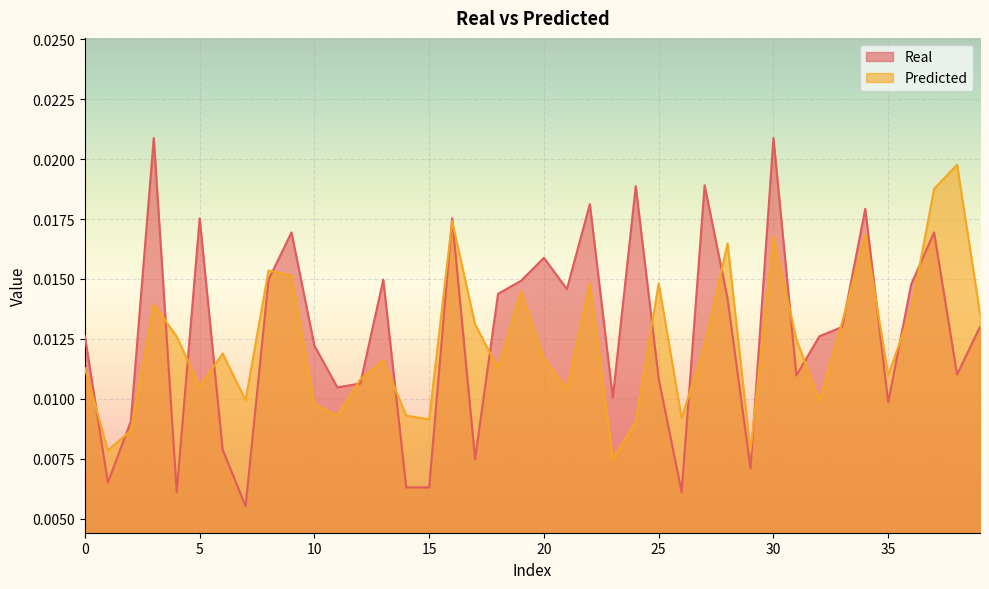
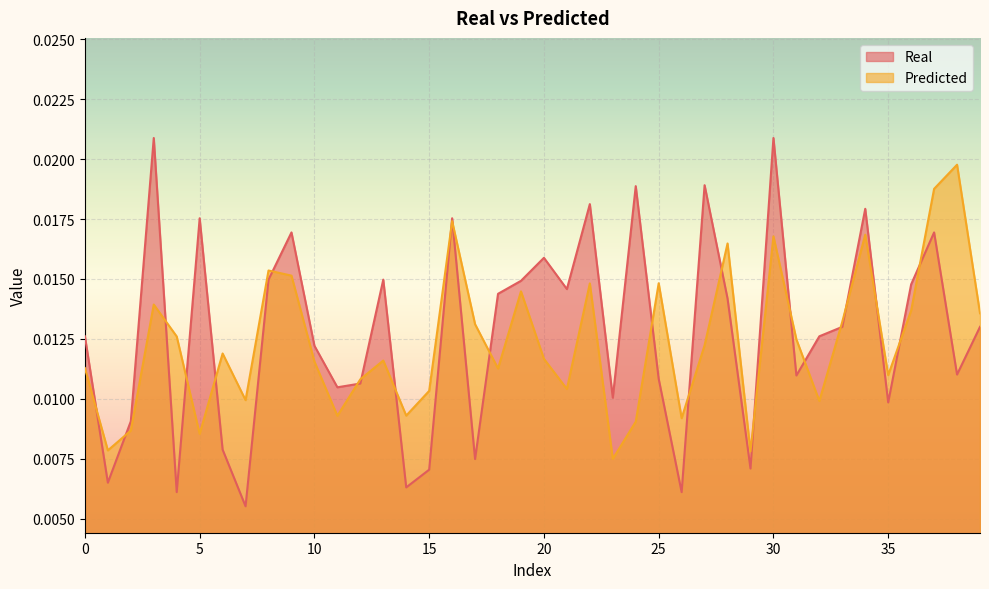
  {
    "Real": {
      "0": 0.0126,
      "5": 0.0175,
      "10": 0.0122,
-     "15": 0.0063,
+     "15": 0.0070,
      "20": 0.0159,
      "25": 0.0108,
      "30": 0.0209,
      "35": 0.0099
    },
    "Predicted": {
      "0": 0.0113,
-     "5": 0.0105,
-     "10": 0.0098,
-     "15": 0.0091,
+     "5": 0.0085,
+     "10": 0.0116,
+     "15": 0.0103,
      "20": 0.0117,
      "25": 0.0148,
      "30": 0.0168,
      "35": 0.0110
    }
  }
